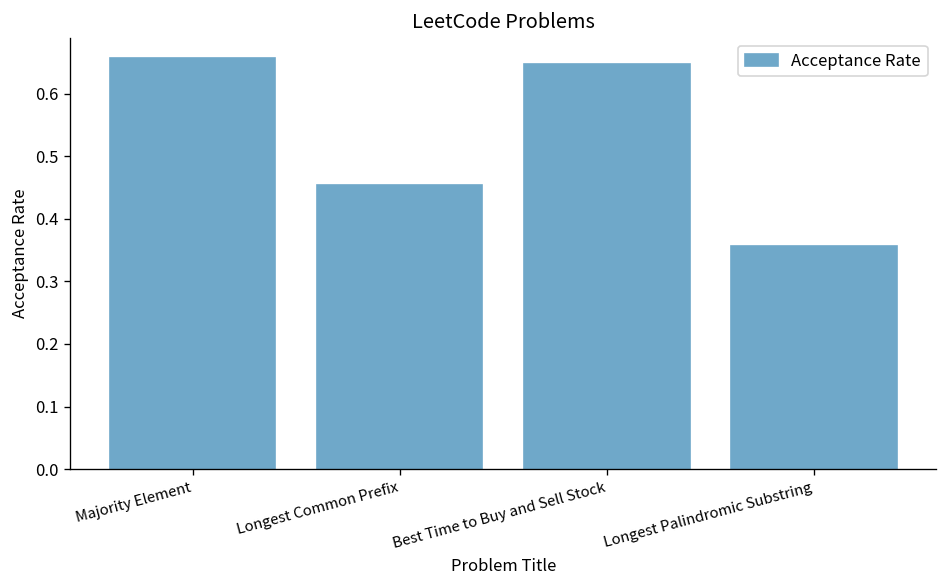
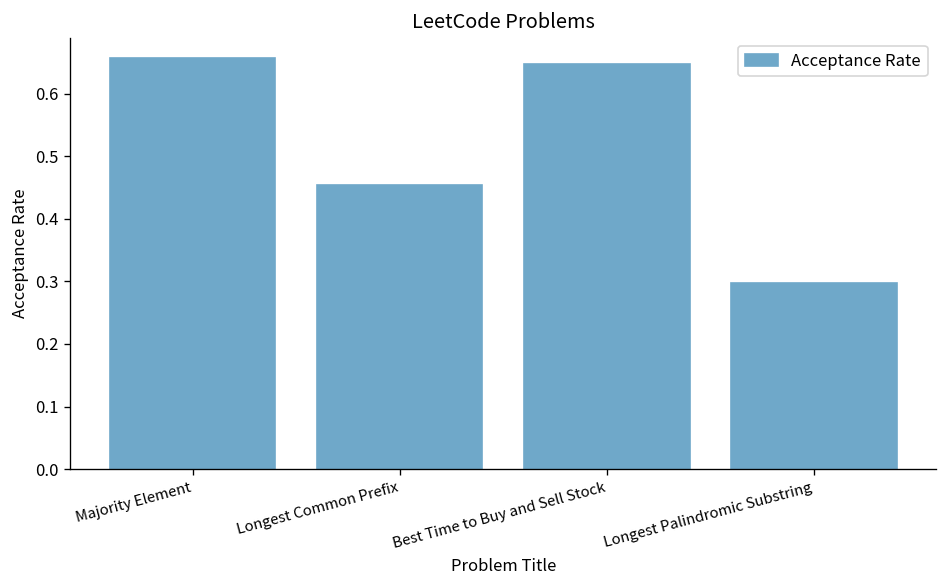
  {
    "Majority Element": 0.66,
    "Longest Common Prefix": 0.45,
    "Best Time to Buy and Sell Stock": 0.65,
-   "Longest Palindromic Substring": 0.36
+   "Longest Palindromic Substring": 0.30
  }
